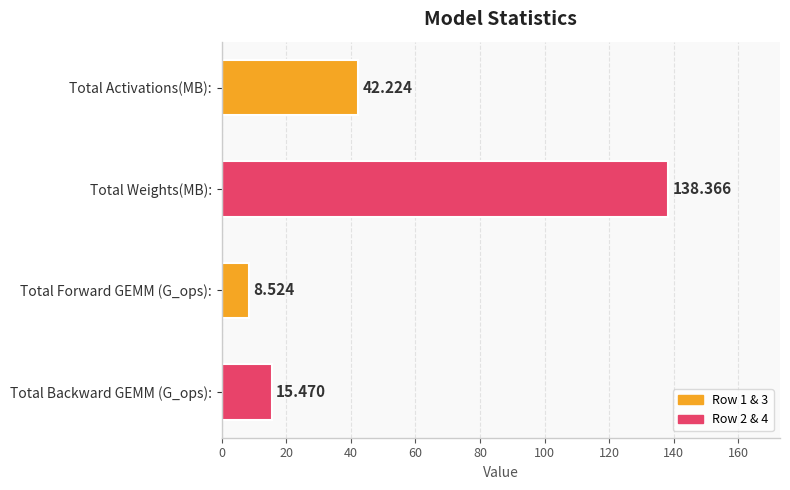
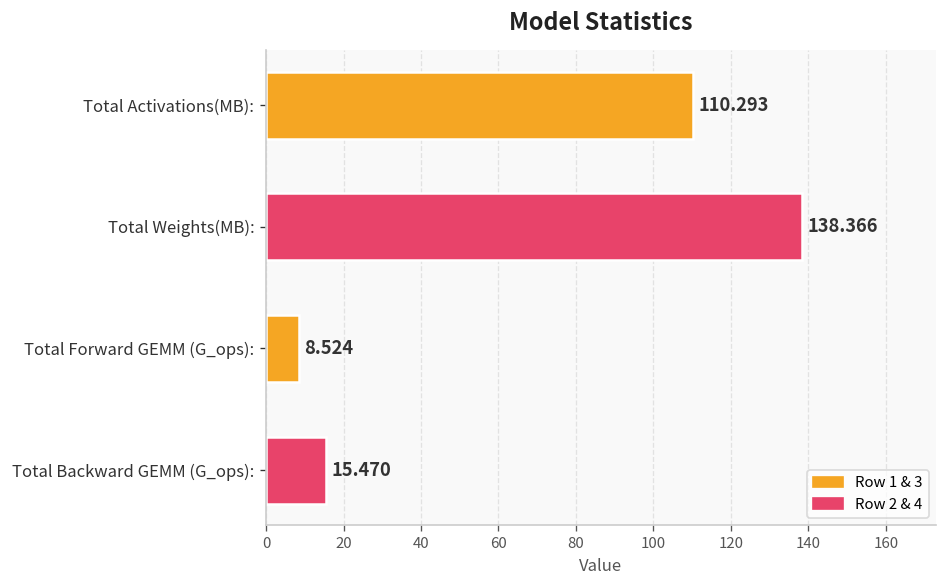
  {
-   "Total Activations(MB):": 42.224,
+   "Total Activations(MB):": 110.293,
    "Total Weights(MB):": 138.366,
    "Total Forward GEMM (G_ops):": 8.524,
    "Total Backward GEMM (G_ops):": 15.470
  }
